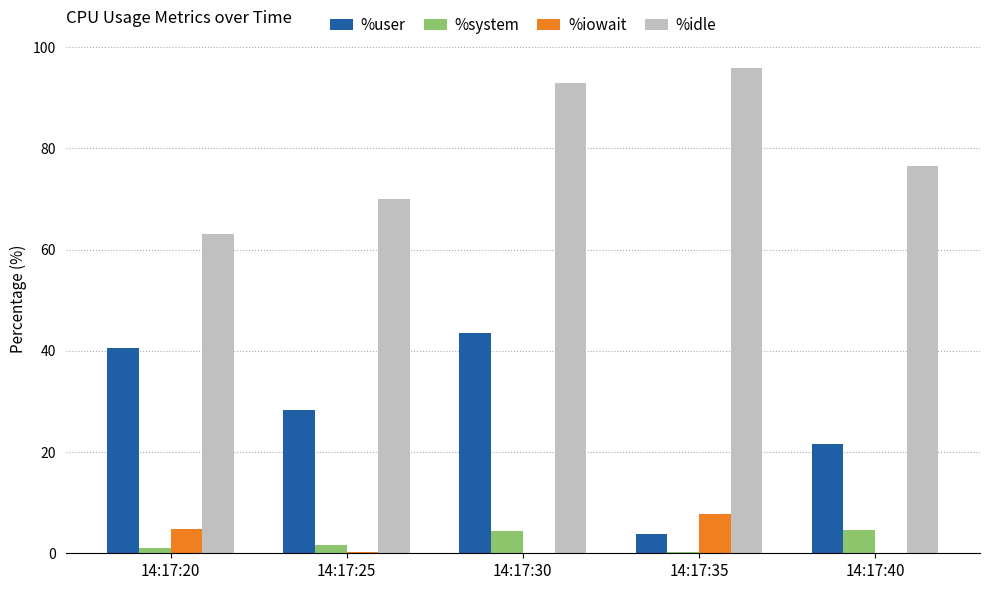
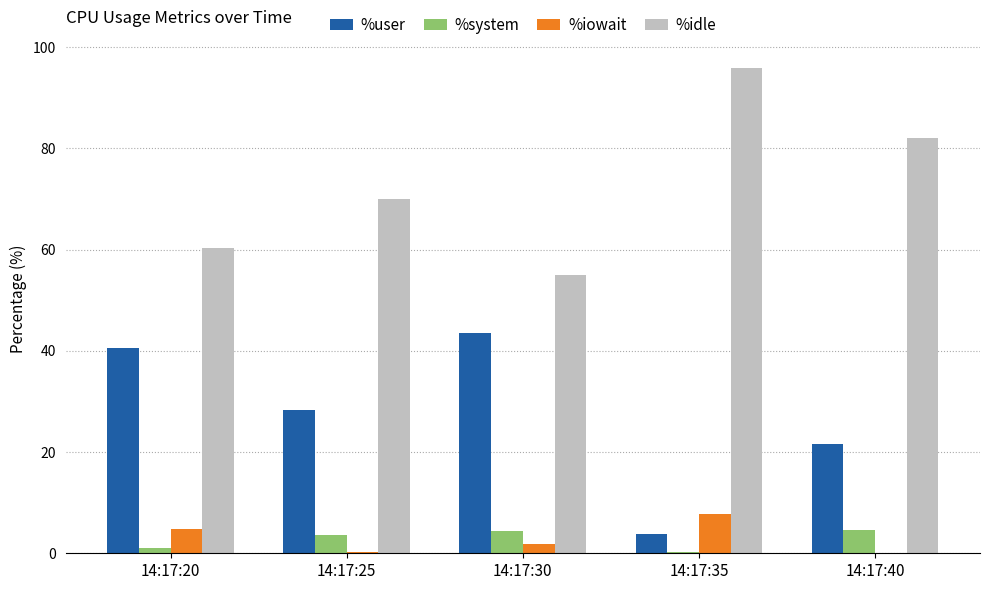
  {
    "%user": {
      "14:17:20": 41,
      "14:17:25": 28,
      "14:17:30": 44,
      "14:17:35": 4,
      "14:17:40": 22
    },
    "%system": {
      "14:17:20": 1,
-     "14:17:25": 2,
+     "14:17:25": 4,
      "14:17:30": 4,
      "14:17:40": 5
    },
    "%iowait": {
      "14:17:20": 5,
-     "14:17:30": 0,
+     "14:17:30": 2,
      "14:17:35": 8,
      "14:17:40": 0
    },
    "%idle": {
-     "14:17:20": 63,
+     "14:17:20": 60,
      "14:17:25": 70,
-     "14:17:30": 93,
+     "14:17:30": 55,
      "14:17:35": 96,
-     "14:17:40": 77
+     "14:17:40": 82
    }
  }
